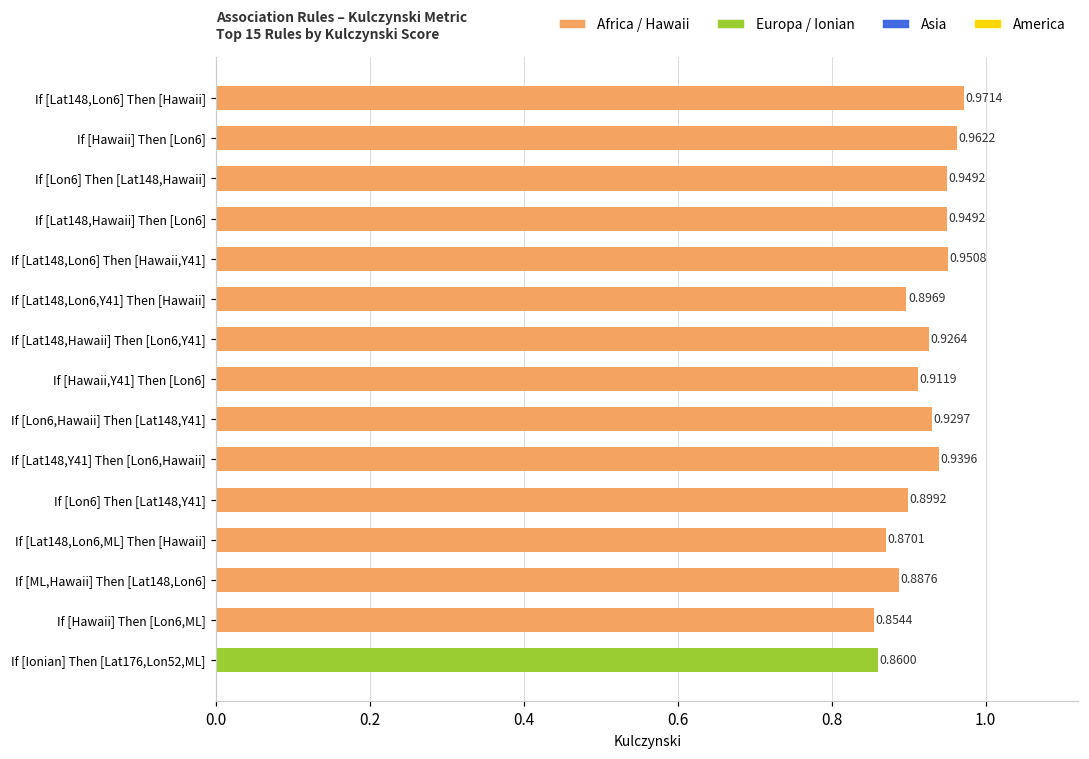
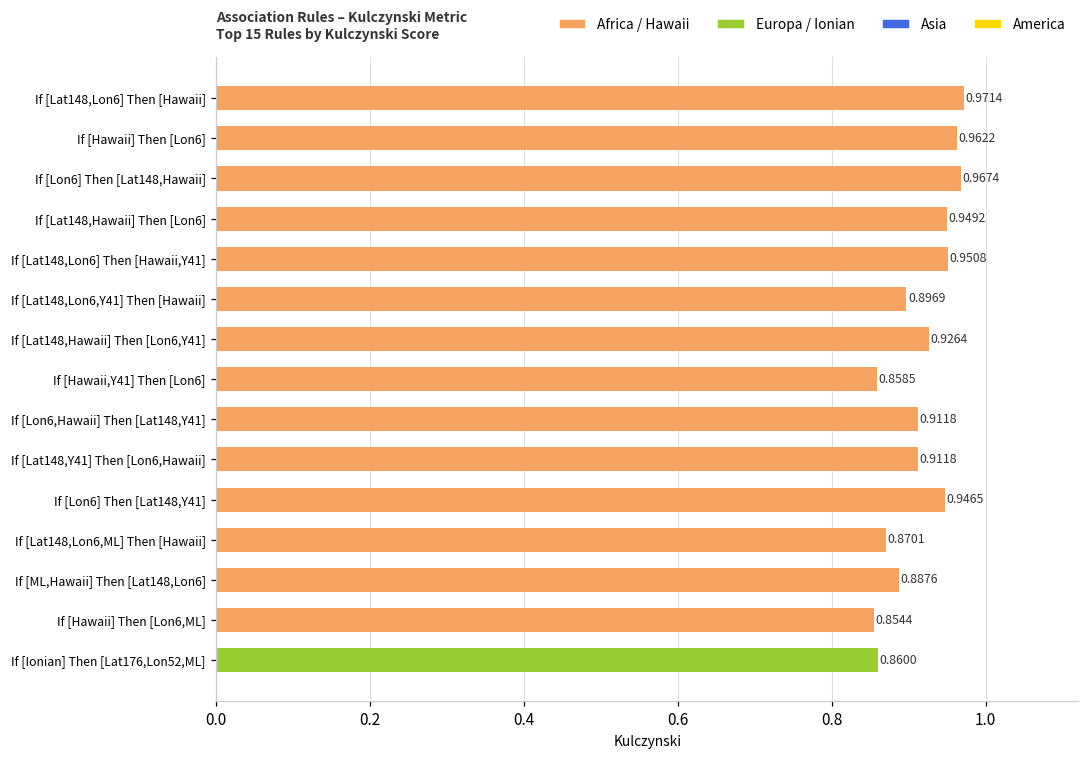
  {
    "If [Lat148,Lon6] Then [Hawaii]": 0.9714,
    "If [Hawaii] Then [Lon6]": 0.9622,
-   "If [Lon6] Then [Lat148,Hawaii]": 0.9492,
+   "If [Lon6] Then [Lat148,Hawaii]": 0.9674,
    "If [Lat148,Hawaii] Then [Lon6]": 0.9492,
    "If [Lat148,Lon6] Then [Hawaii,Y41]": 0.9508,
    "If [Lat148,Lon6,Y41] Then [Hawaii]": 0.8969,
    "If [Lat148,Hawaii] Then [Lon6,Y41]": 0.9264,
-   "If [Hawaii,Y41] Then [Lon6]": 0.9119,
-   "If [Lon6,Hawaii] Then [Lat148,Y41]": 0.9297,
-   "If [Lat148,Y41] Then [Lon6,Hawaii]": 0.9396,
-   "If [Lon6] Then [Lat148,Y41]": 0.8992,
+   "If [Hawaii,Y41] Then [Lon6]": 0.8585,
+   "If [Lon6,Hawaii] Then [Lat148,Y41]": 0.9118,
+   "If [Lat148,Y41] Then [Lon6,Hawaii]": 0.9118,
+   "If [Lon6] Then [Lat148,Y41]": 0.9465,
    "If [Lat148,Lon6,ML] Then [Hawaii]": 0.8701,
    "If [ML,Hawaii] Then [Lat148,Lon6]": 0.8876,
    "If [Hawaii] Then [Lon6,ML]": 0.8544,
    "If [Ionian] Then [Lat176,Lon52,ML]": 0.8600
  }
